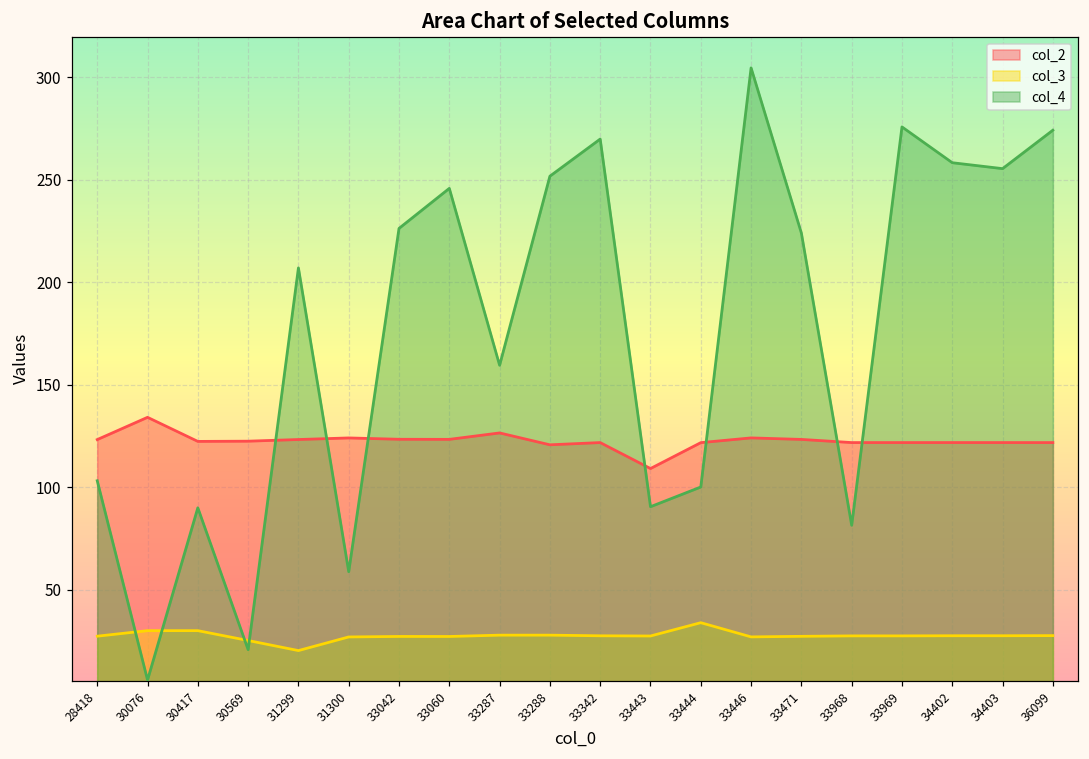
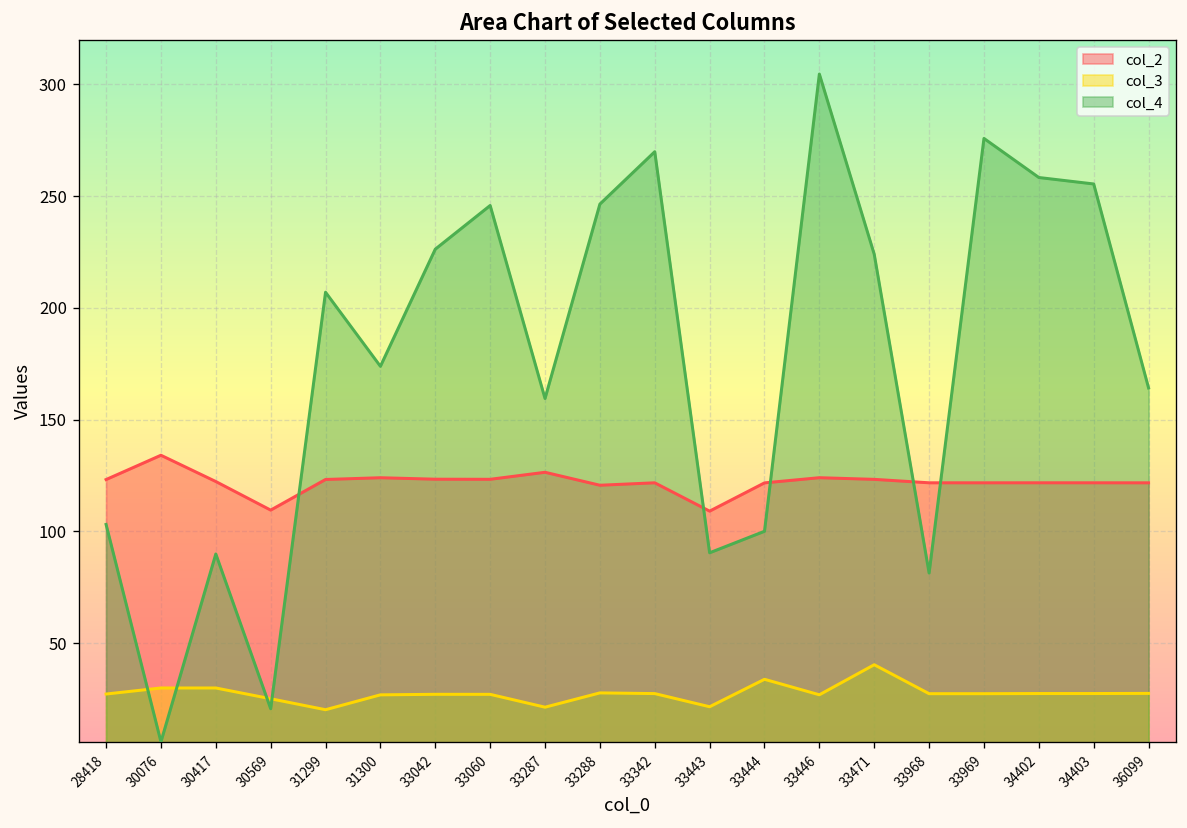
  {
    "col_2": {
      "28418": 123,
      "30076": 134,
      "30417": 122,
-     "30569": 122,
+     "30569": 110,
      "31299": 123,
      "31300": 124,
      "33042": 123,
      "33060": 123,
      "33287": 126,
      "33288": 121,
      "33342": 122,
      "33443": 109,
      "33444": 122,
      "33446": 124,
      "33471": 123,
      "33968": 122,
      "33969": 122,
      "34402": 122,
      "34403": 122,
      "36099": 122
    },
    "col_3": {
      "28418": 27,
      "30076": 30,
      "30417": 30,
      "30569": 25,
      "31299": 20,
      "31300": 27,
      "33042": 27,
      "33060": 27,
-     "33287": 28,
+     "33287": 21,
      "33288": 28,
      "33342": 27,
-     "33443": 27,
+     "33443": 22,
      "33444": 34,
      "33446": 27,
-     "33471": 27,
+     "33471": 40,
      "33968": 27,
      "33969": 27,
      "34402": 27,
      "34403": 27,
      "36099": 28
    },
    "col_4": {
      "28418": 103,
      "30076": 6,
      "30417": 90,
      "30569": 21,
      "31299": 207,
-     "31300": 59,
+     "31300": 174,
      "33042": 226,
      "33060": 246,
      "33287": 159,
-     "33288": 252,
+     "33288": 246,
      "33342": 270,
      "33443": 90,
      "33444": 100,
      "33446": 305,
      "33471": 224,
      "33968": 81,
      "33969": 276,
      "34402": 258,
      "34403": 255,
-     "36099": 274
+     "36099": 164
    }
  }
